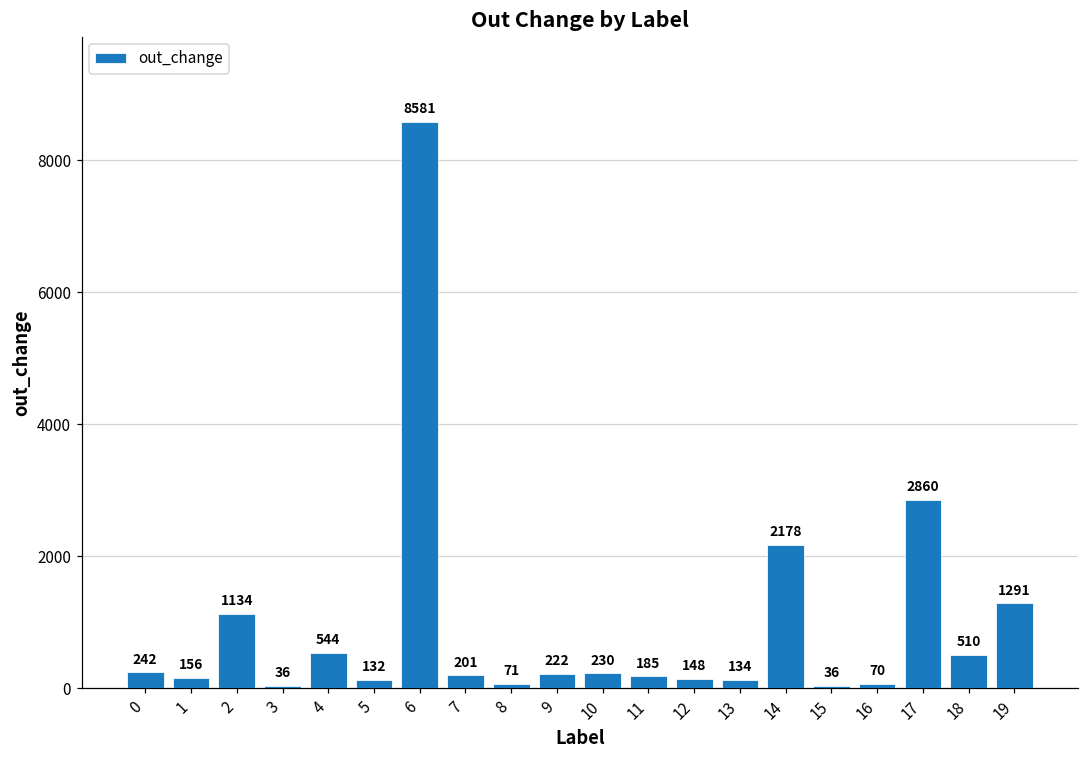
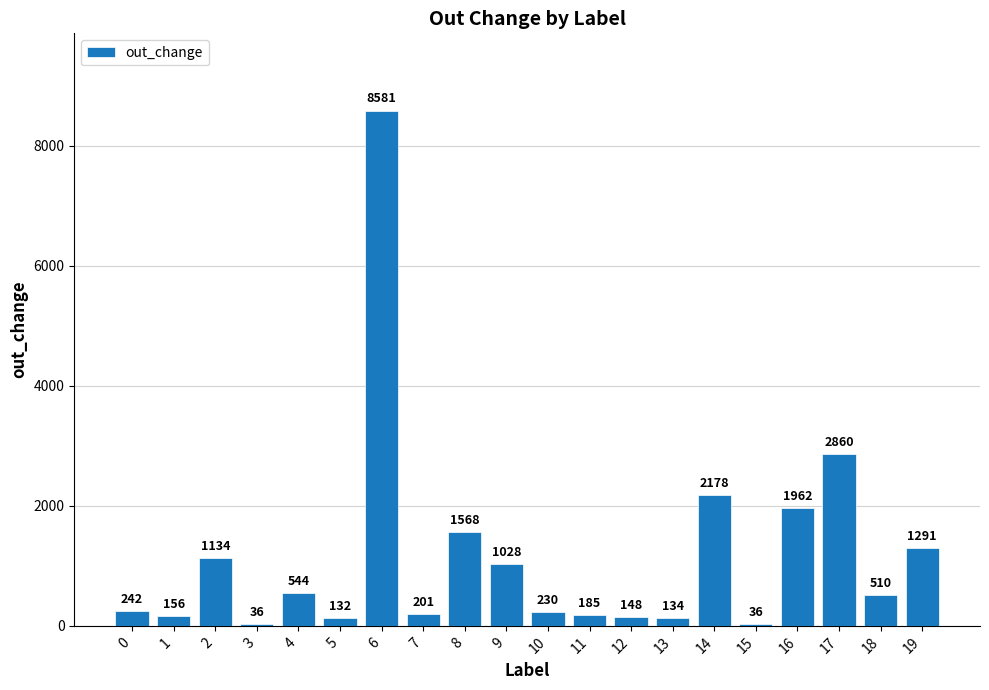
  {
    "0": 242,
    "1": 156,
    "2": 1134,
    "3": 36,
    "4": 544,
    "5": 132,
    "6": 8581,
    "7": 201,
-   "8": 71,
-   "9": 222,
+   "8": 1568,
+   "9": 1028,
    "10": 230,
    "11": 185,
    "12": 148,
    "13": 134,
    "14": 2178,
    "15": 36,
-   "16": 70,
+   "16": 1962,
    "17": 2860,
    "18": 510,
    "19": 1291
  }
